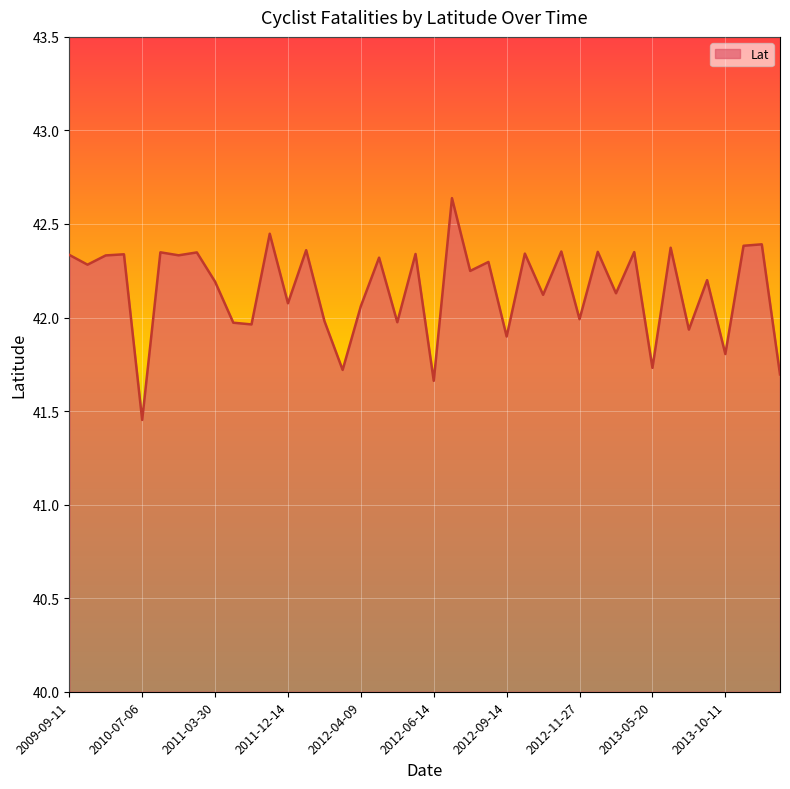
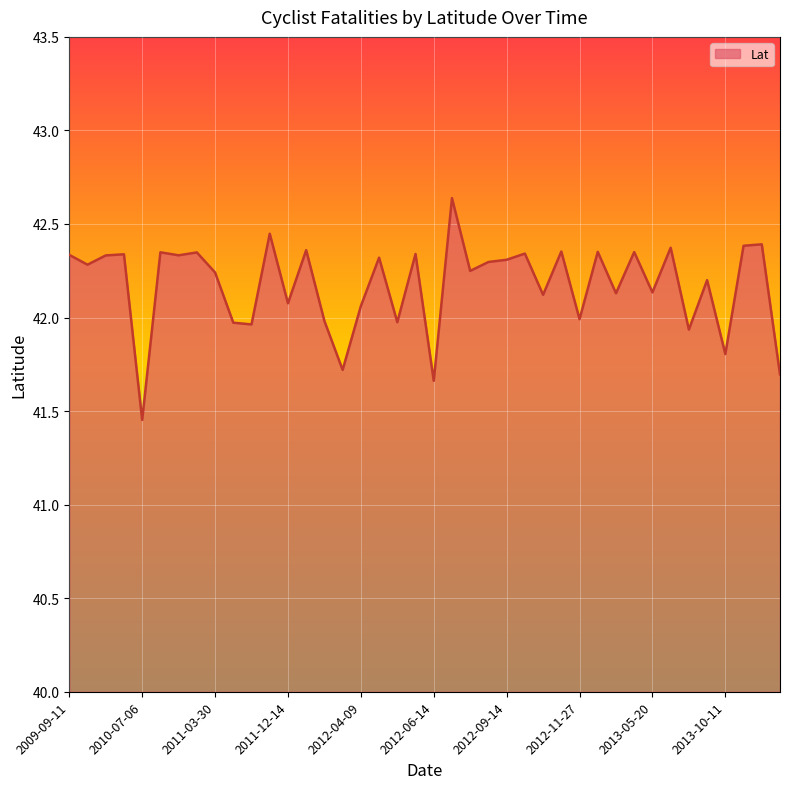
  {
    "2009-09-11": 42.33,
    "2010-07-06": 41.45,
-   "2011-03-30": 42.19,
+   "2011-03-30": 42.24,
    "2011-12-14": 42.08,
    "2012-04-09": 42.06,
    "2012-06-14": 41.66,
-   "2012-09-14": 41.90,
+   "2012-09-14": 42.31,
    "2012-11-27": 41.99,
-   "2013-05-20": 41.73,
+   "2013-05-20": 42.13,
    "2013-10-11": 41.80
  }
